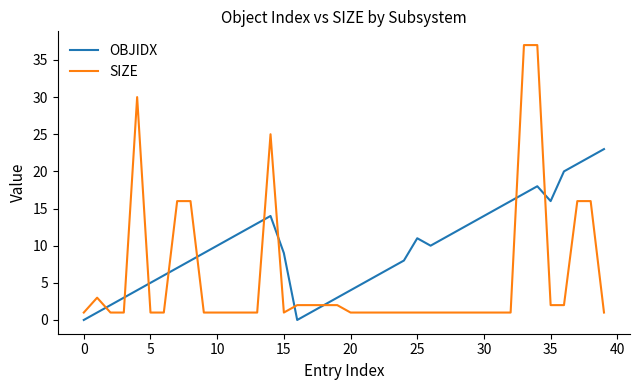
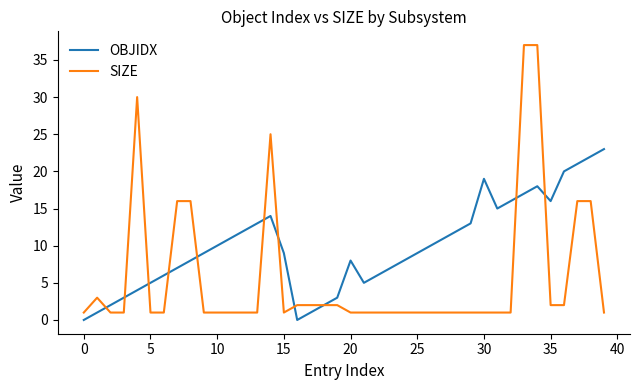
  {
    "OBJIDX": {
      "0": 0,
      "5": 5,
      "10": 10,
      "15": 9,
-     "20": 4,
-     "25": 11,
-     "30": 14,
+     "20": 8,
+     "25": 9,
+     "30": 19,
      "35": 16
    },
    "SIZE": {
      "0": 1,
      "5": 1,
      "10": 1,
      "15": 1,
      "20": 1,
      "25": 1,
      "30": 1,
      "35": 2
    }
  }
